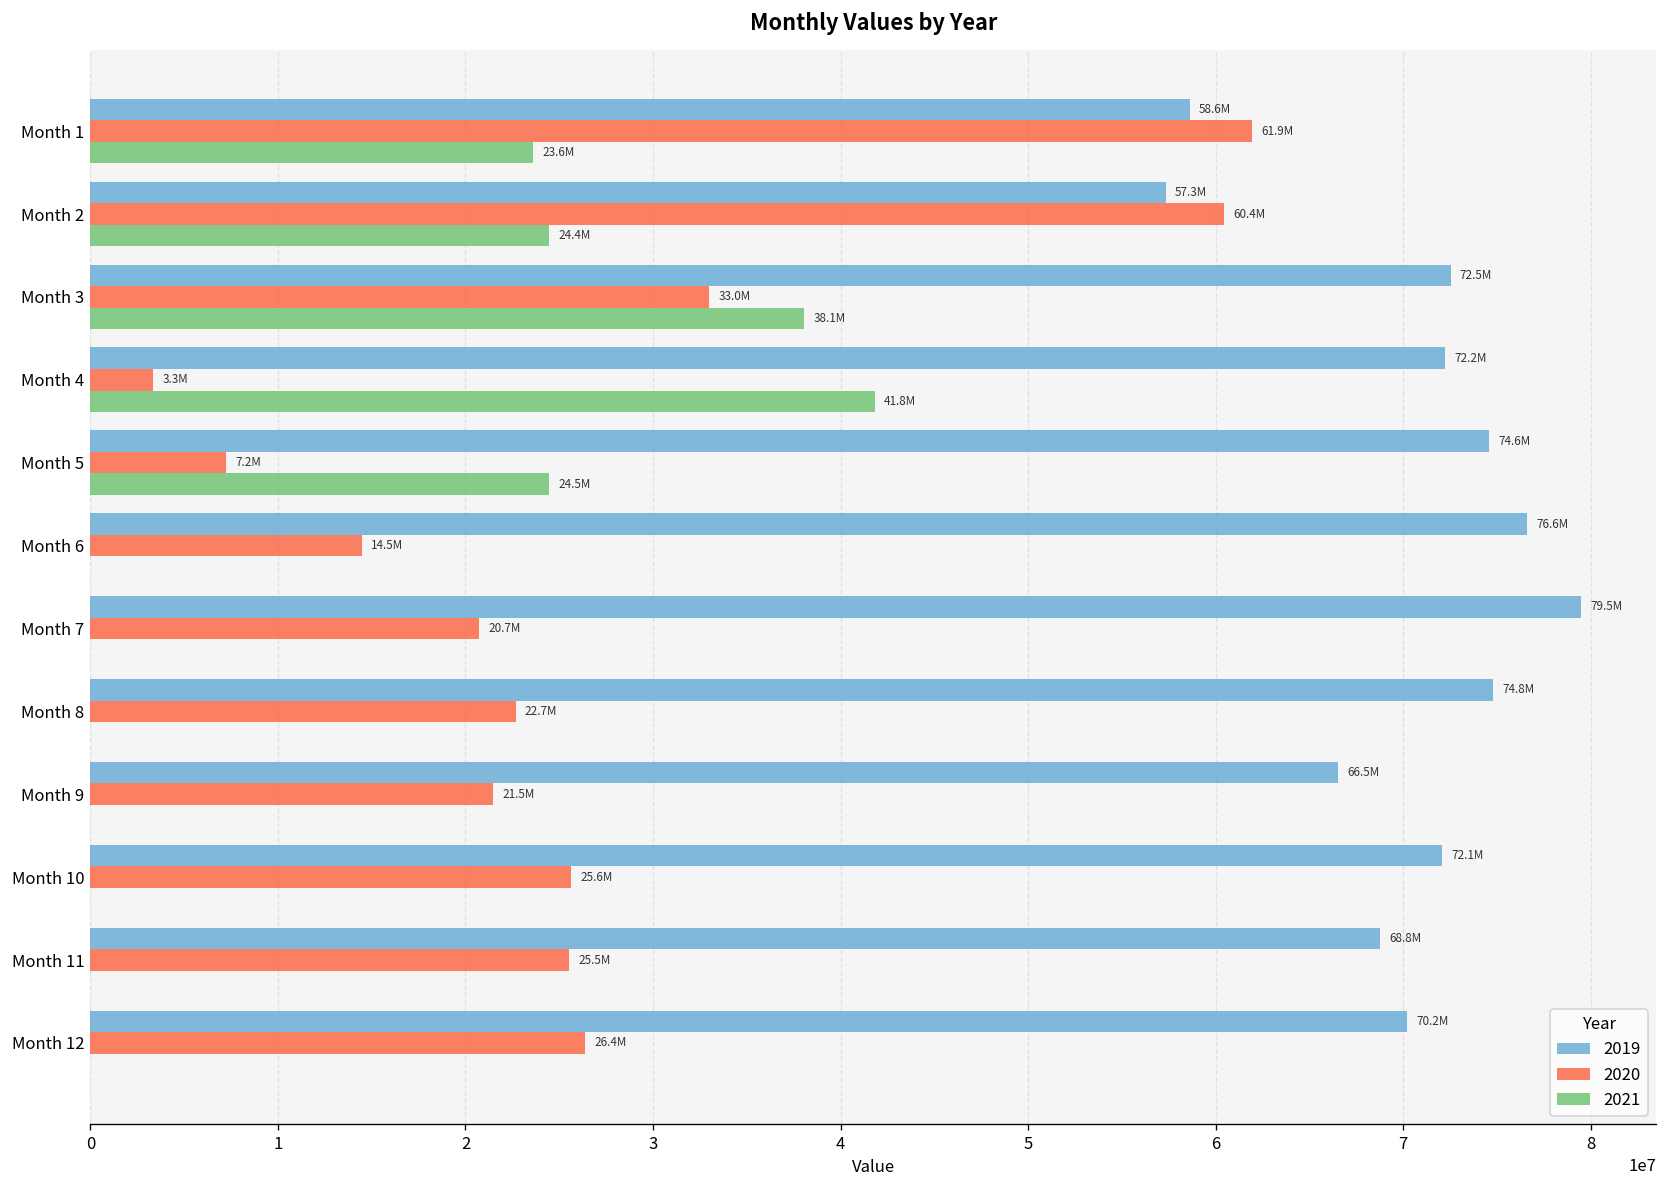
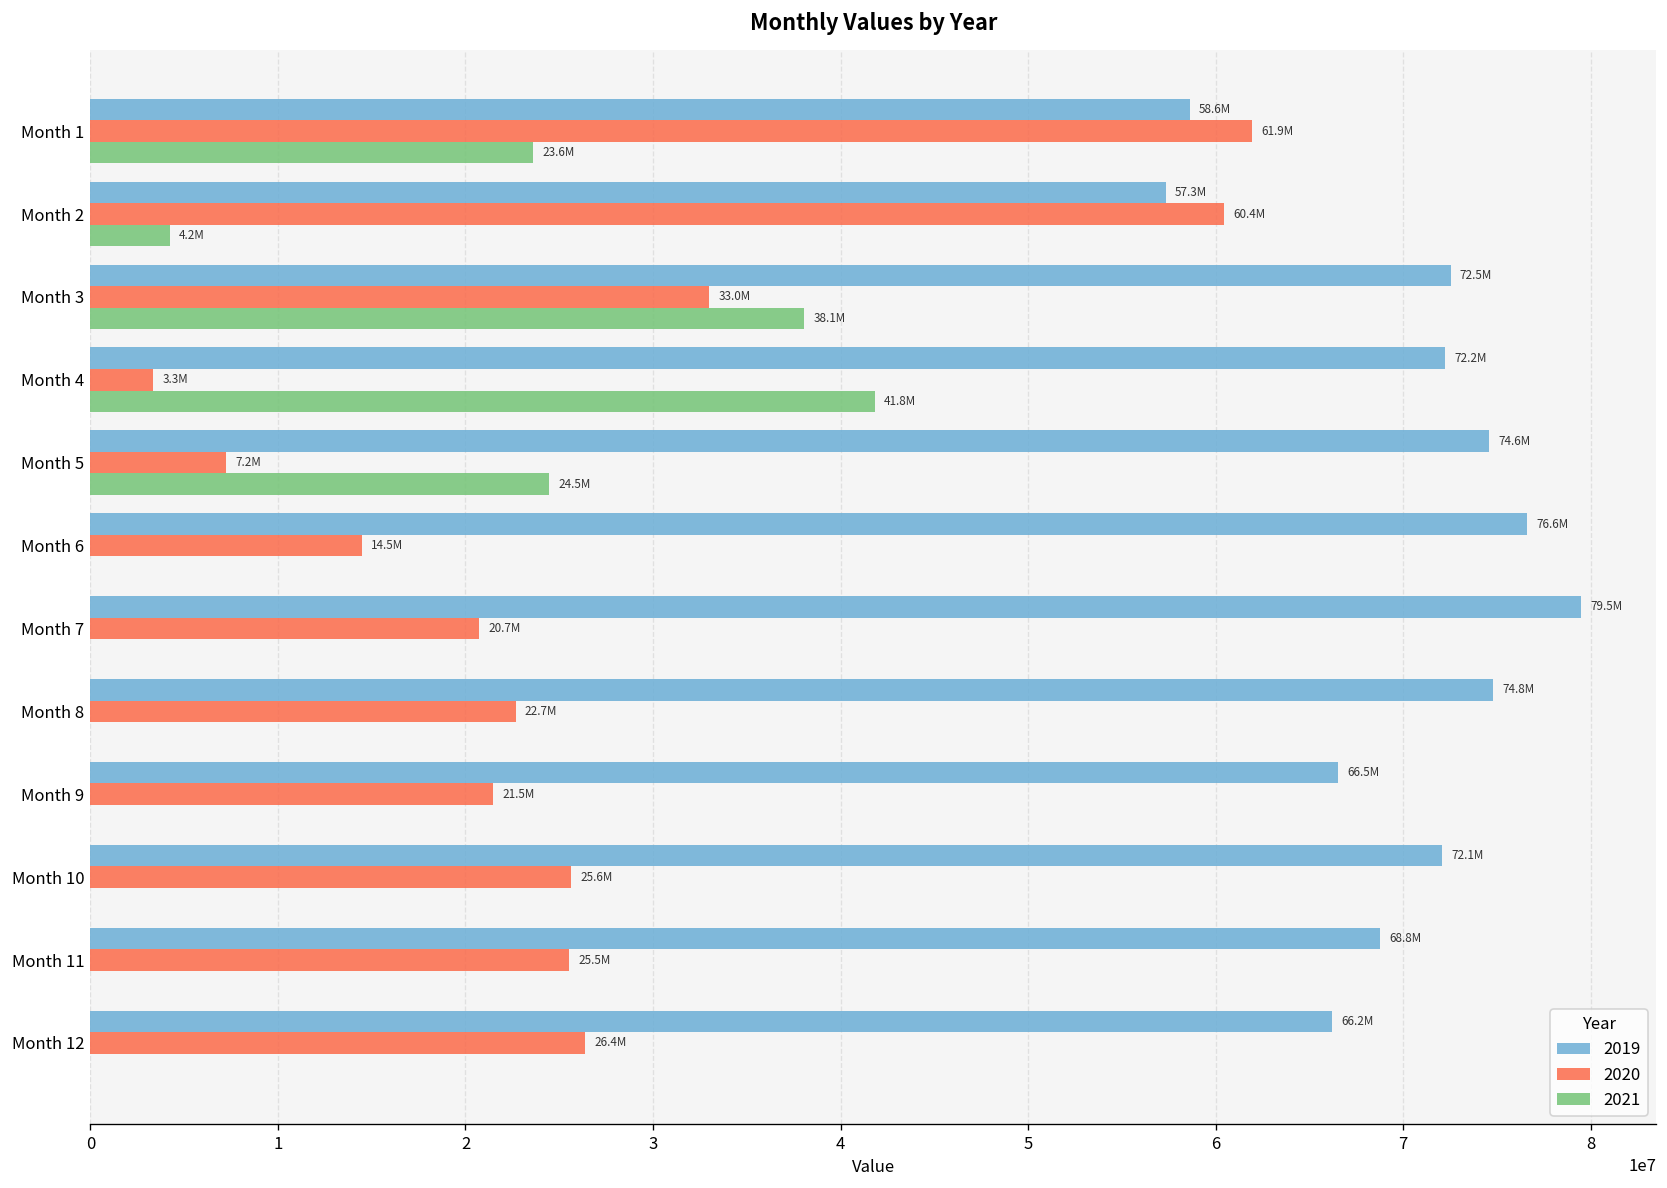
  {
    "2019": {
      "Month 1": "58.6M",
      "Month 2": "57.3M",
      "Month 3": "72.5M",
      "Month 4": "72.2M",
      "Month 5": "74.6M",
      "Month 6": "76.6M",
      "Month 7": "79.5M",
      "Month 8": "74.8M",
      "Month 9": "66.5M",
      "Month 10": "72.1M",
      "Month 11": "68.8M",
-     "Month 12": "70.2M"
+     "Month 12": "66.2M"
    },
    "2020": {
      "Month 1": "61.9M",
      "Month 2": "60.4M",
      "Month 3": "33.0M",
      "Month 4": "3.3M",
      "Month 5": "7.2M",
      "Month 6": "14.5M",
      "Month 7": "20.7M",
      "Month 8": "22.7M",
      "Month 9": "21.5M",
      "Month 10": "25.6M",
      "Month 11": "25.5M",
      "Month 12": "26.4M"
    },
    "2021": {
      "Month 1": "23.6M",
-     "Month 2": "24.4M",
+     "Month 2": "4.2M",
      "Month 3": "38.1M",
      "Month 4": "41.8M",
      "Month 5": "24.5M"
    }
  }
